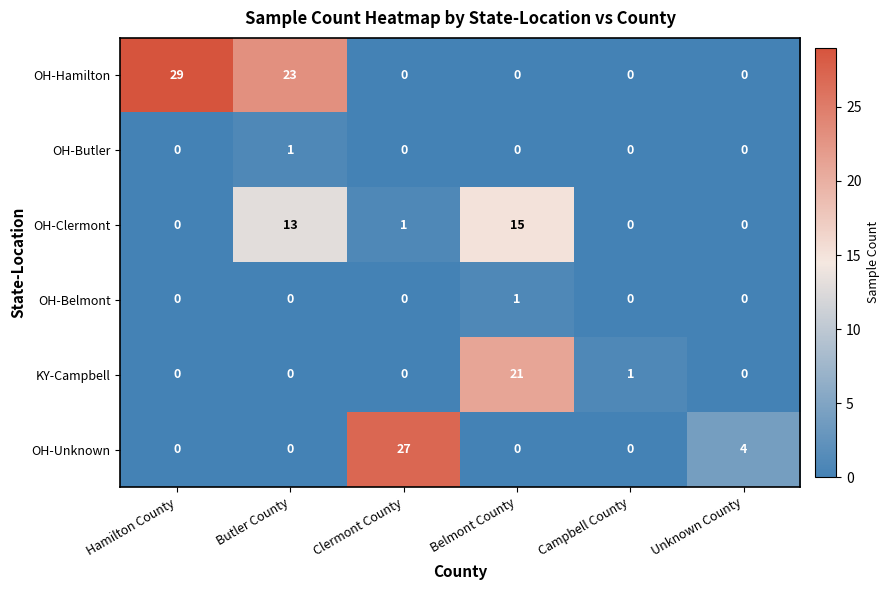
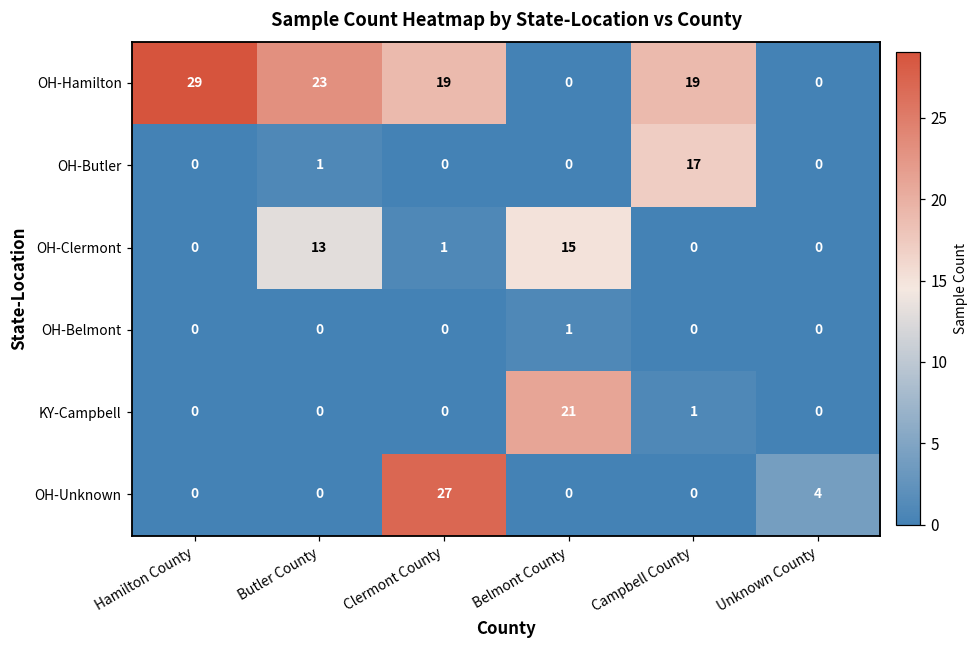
  {
    "OH-Hamilton": {
      "Hamilton County": 29,
      "Butler County": 23,
-     "Clermont County": 0,
+     "Clermont County": 19,
      "Belmont County": 0,
-     "Campbell County": 0,
+     "Campbell County": 19,
      "Unknown County": 0
    },
    "OH-Butler": {
      "Hamilton County": 0,
      "Butler County": 1,
      "Clermont County": 0,
      "Belmont County": 0,
-     "Campbell County": 0,
+     "Campbell County": 17,
      "Unknown County": 0
    },
    "OH-Clermont": {
      "Hamilton County": 0,
      "Butler County": 13,
      "Clermont County": 1,
      "Belmont County": 15,
      "Campbell County": 0,
      "Unknown County": 0
    },
    "OH-Belmont": {
      "Hamilton County": 0,
      "Butler County": 0,
      "Clermont County": 0,
      "Belmont County": 1,
      "Campbell County": 0,
      "Unknown County": 0
    },
    "KY-Campbell": {
      "Hamilton County": 0,
      "Butler County": 0,
      "Clermont County": 0,
      "Belmont County": 21,
      "Campbell County": 1,
      "Unknown County": 0
    },
    "OH-Unknown": {
      "Hamilton County": 0,
      "Butler County": 0,
      "Clermont County": 27,
      "Belmont County": 0,
      "Campbell County": 0,
      "Unknown County": 4
    }
  }
